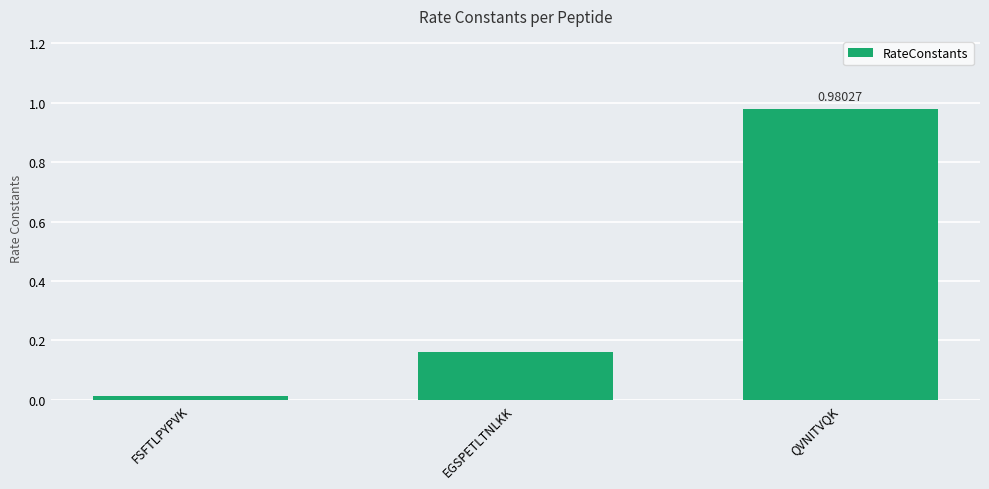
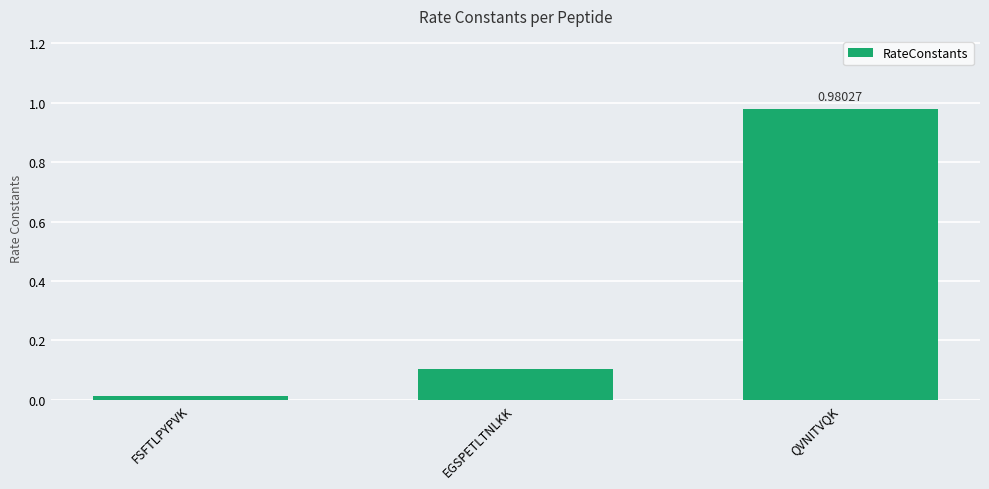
  {
    "FSFTLPYPVK": 0.01,
-   "EGSPETLTNLKK": 0.16
+   "EGSPETLTNLKK": 0.10
  }
